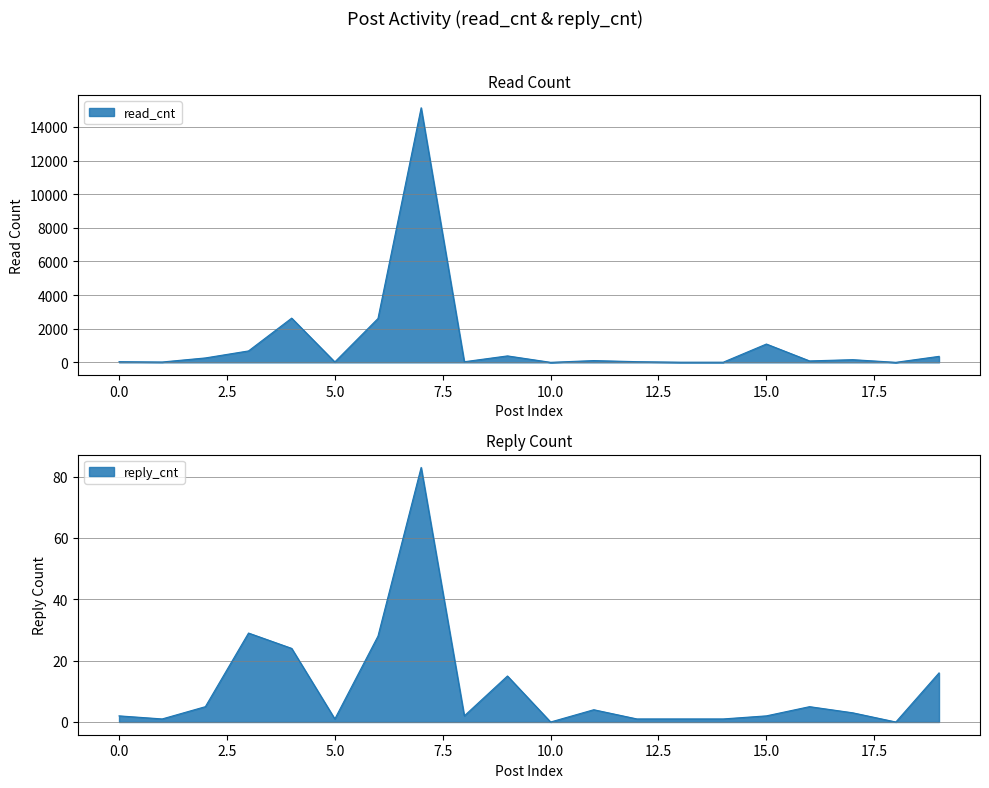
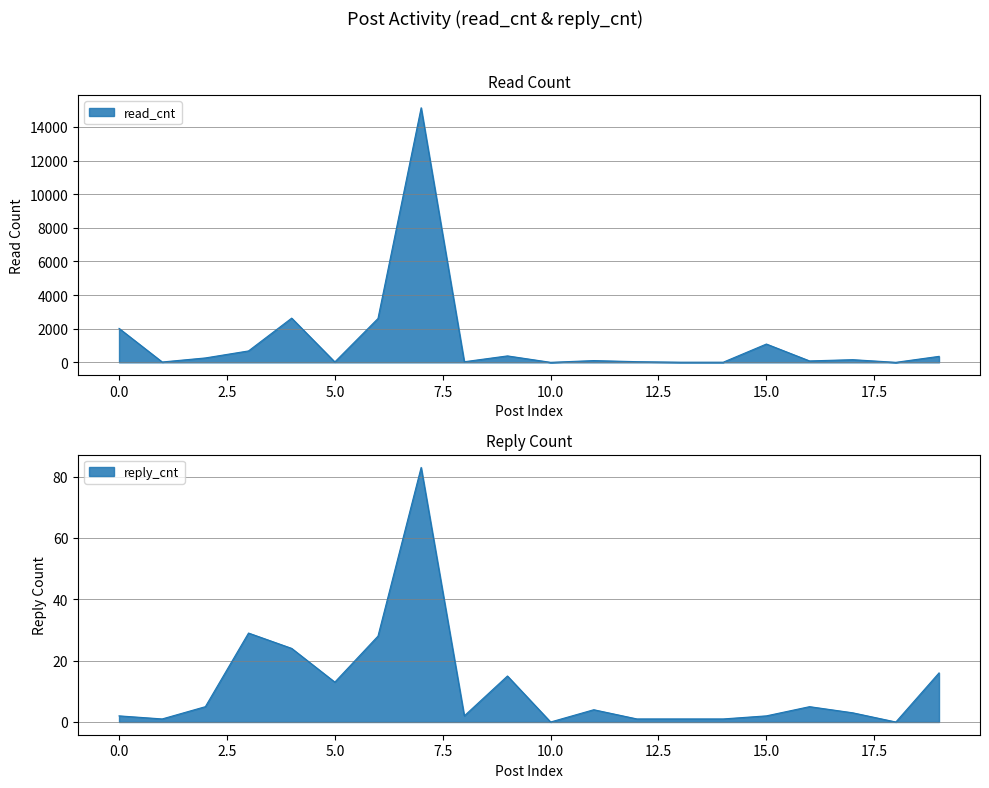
  {
    "Read Count": {
-     "0.0": 0,
+     "0.0": 2000,
      "5.0": 0,
      "10.0": 0,
      "15.0": 1100
    },
    "Reply Count": {
      "0.0": 2,
-     "5.0": 1,
+     "5.0": 13,
      "10.0": 0,
      "15.0": 2
    }
  }
